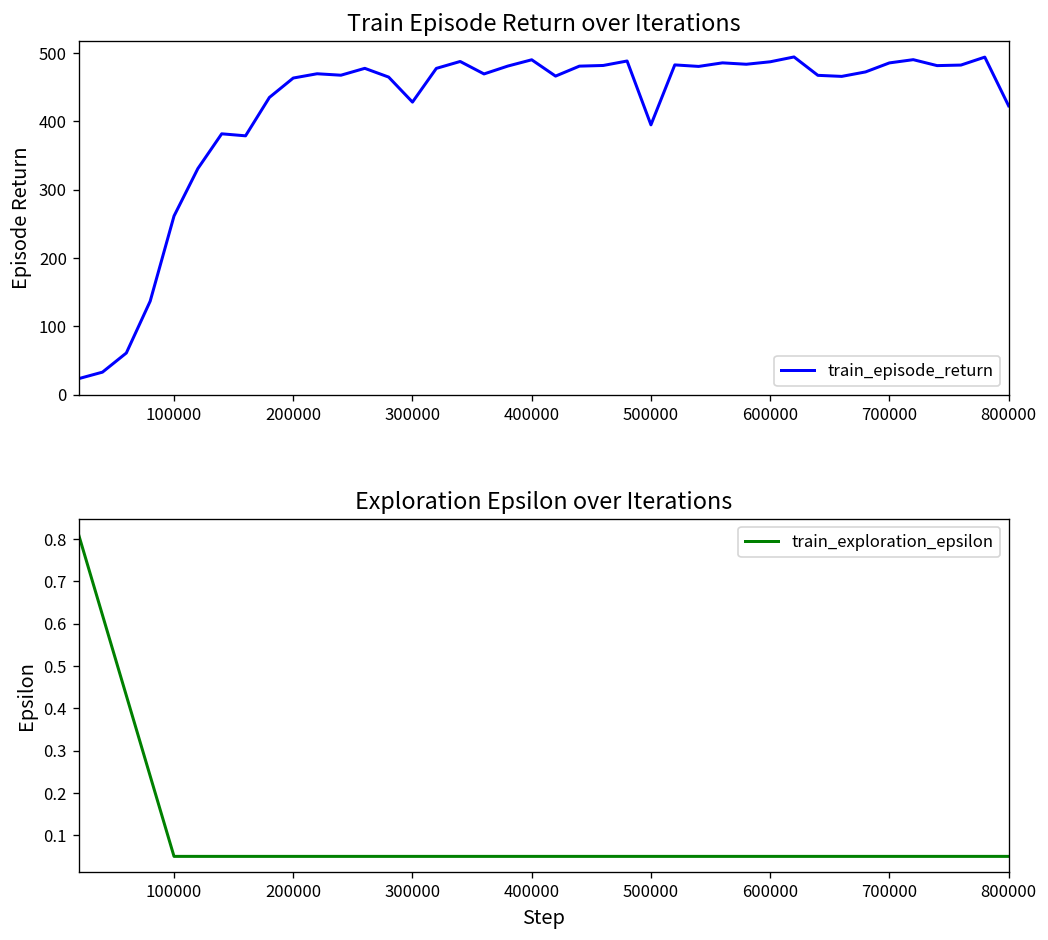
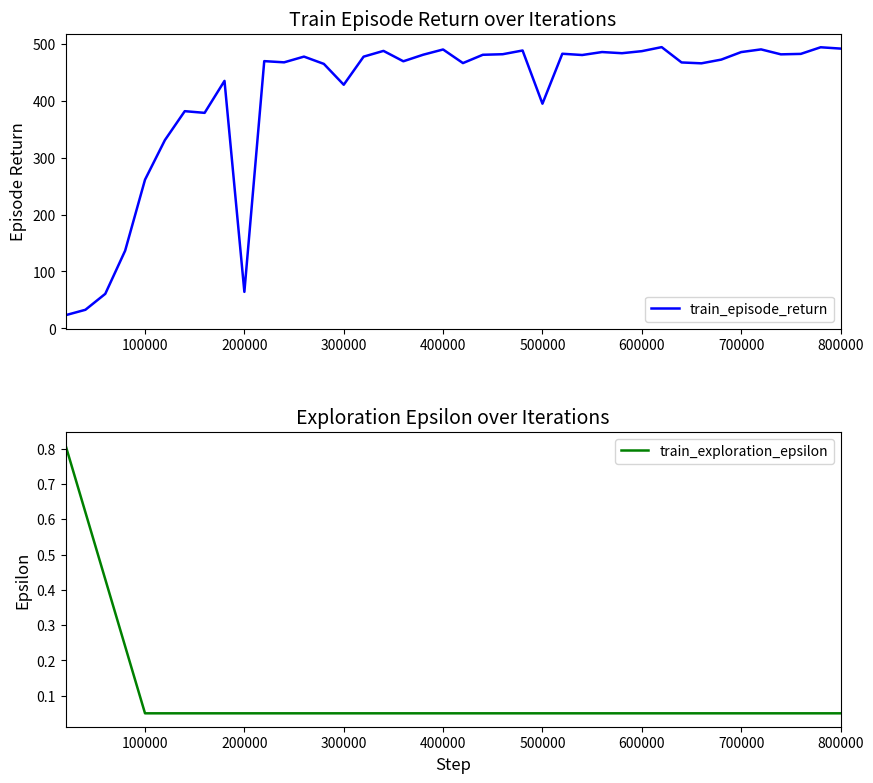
  {
    "Train Episode Return over Iterations": {
      "100000": 260,
-     "200000": 460,
+     "200000": 60,
      "300000": 430,
      "400000": 490,
      "500000": 390,
      "600000": 490,
      "700000": 490,
-     "800000": 420
+     "800000": 490
    },
    "Exploration Epsilon over Iterations": {
      "100000": 0.05,
      "200000": 0.05,
      "300000": 0.05,
      "400000": 0.05,
      "500000": 0.05,
      "600000": 0.05,
      "700000": 0.05,
      "800000": 0.05
    }
  }
